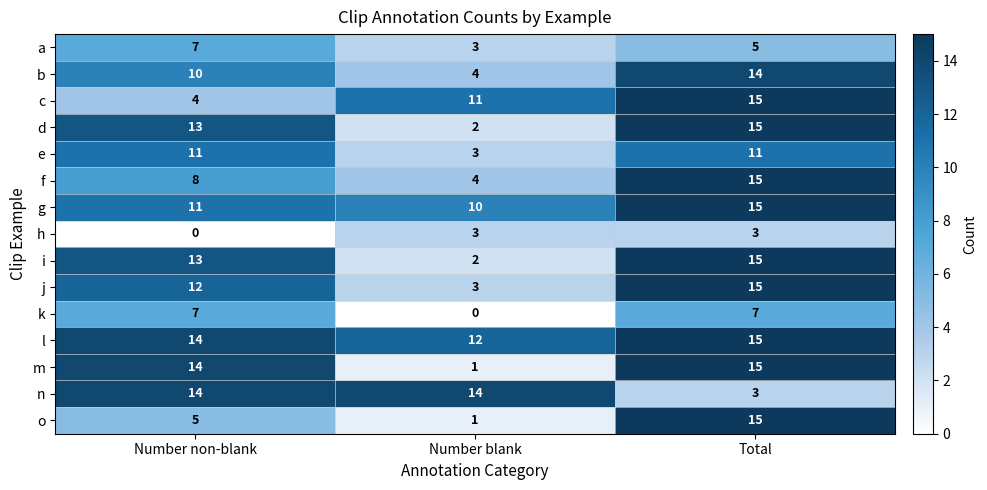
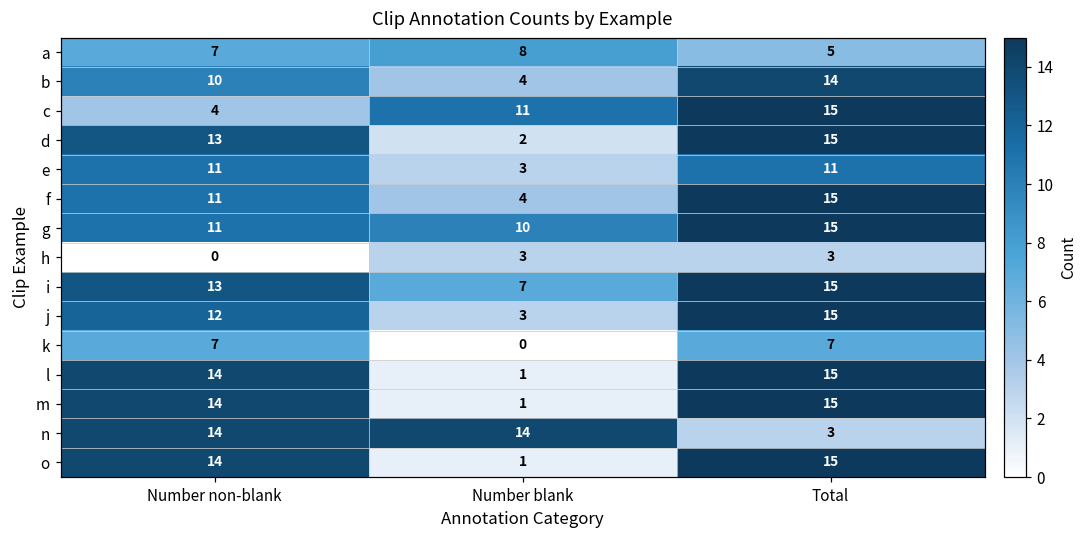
  {
    "a": {
      "Number non-blank": 7,
-     "Number blank": 3,
+     "Number blank": 8,
      "Total": 5
    },
    "b": {
      "Number non-blank": 10,
      "Number blank": 4,
      "Total": 14
    },
    "c": {
      "Number non-blank": 4,
      "Number blank": 11,
      "Total": 15
    },
    "d": {
      "Number non-blank": 13,
      "Number blank": 2,
      "Total": 15
    },
    "e": {
      "Number non-blank": 11,
      "Number blank": 3,
      "Total": 11
    },
    "f": {
-     "Number non-blank": 8,
+     "Number non-blank": 11,
      "Number blank": 4,
      "Total": 15
    },
    "g": {
      "Number non-blank": 11,
      "Number blank": 10,
      "Total": 15
    },
    "h": {
      "Number non-blank": 0,
      "Number blank": 3,
      "Total": 3
    },
    "i": {
      "Number non-blank": 13,
-     "Number blank": 2,
+     "Number blank": 7,
      "Total": 15
    },
    "j": {
      "Number non-blank": 12,
      "Number blank": 3,
      "Total": 15
    },
    "k": {
      "Number non-blank": 7,
      "Number blank": 0,
      "Total": 7
    },
    "l": {
      "Number non-blank": 14,
-     "Number blank": 12,
+     "Number blank": 1,
      "Total": 15
    },
    "m": {
      "Number non-blank": 14,
      "Number blank": 1,
      "Total": 15
    },
    "n": {
      "Number non-blank": 14,
      "Number blank": 14,
      "Total": 3
    },
    "o": {
-     "Number non-blank": 5,
+     "Number non-blank": 14,
      "Number blank": 1,
      "Total": 15
    }
  }
